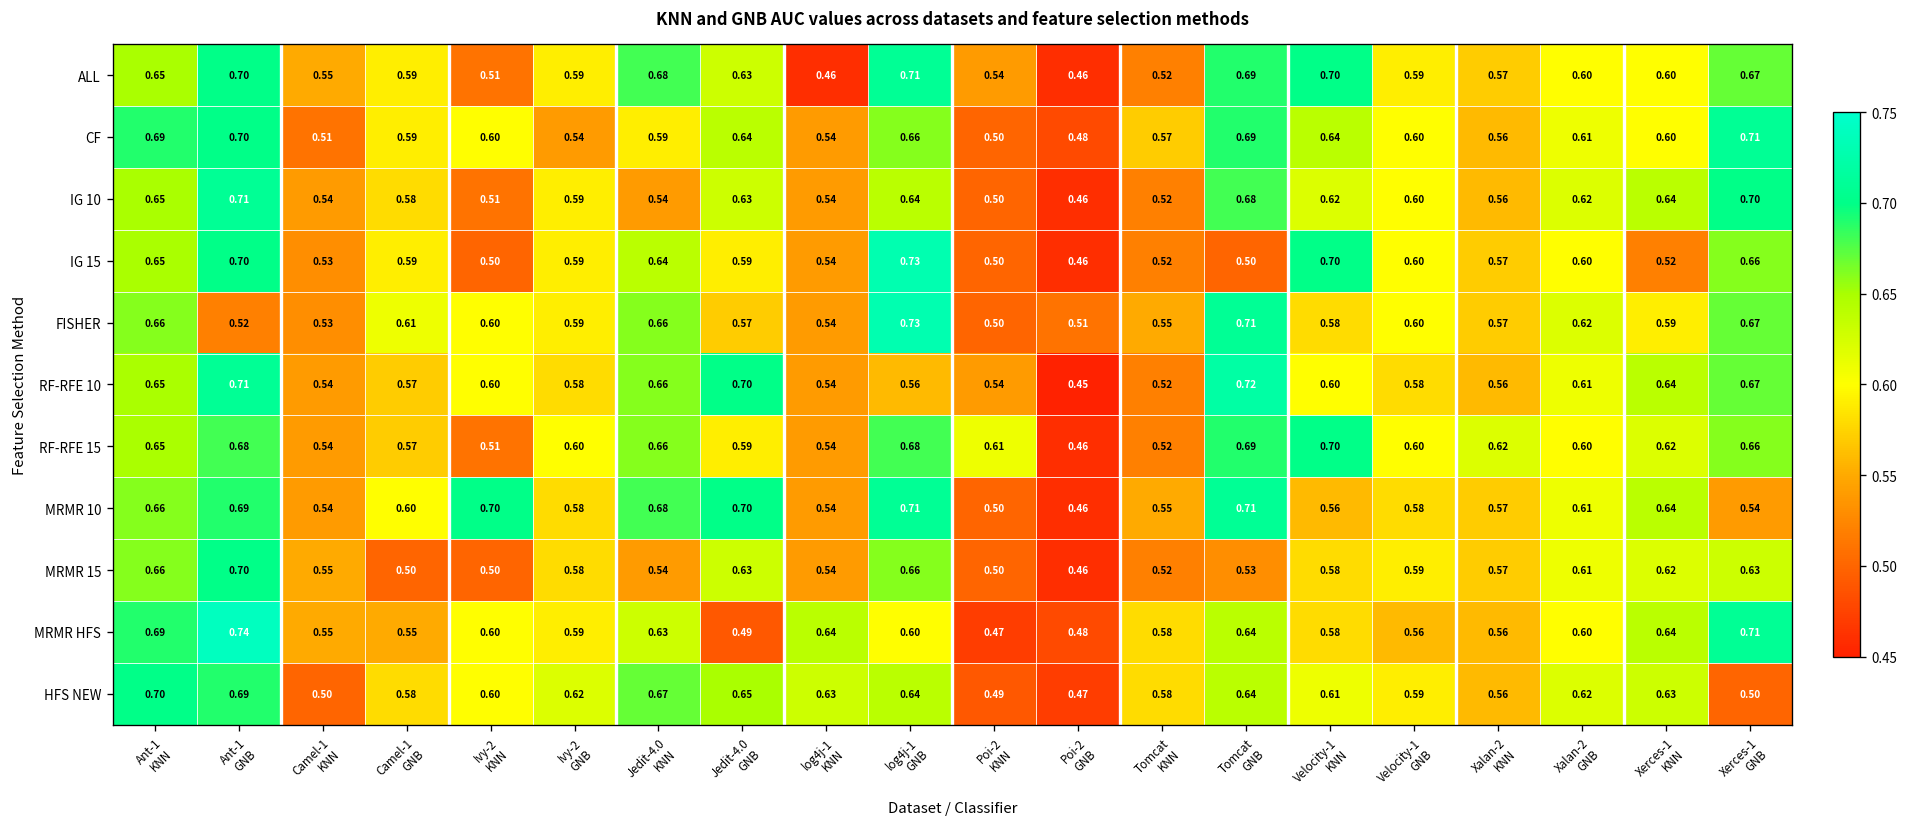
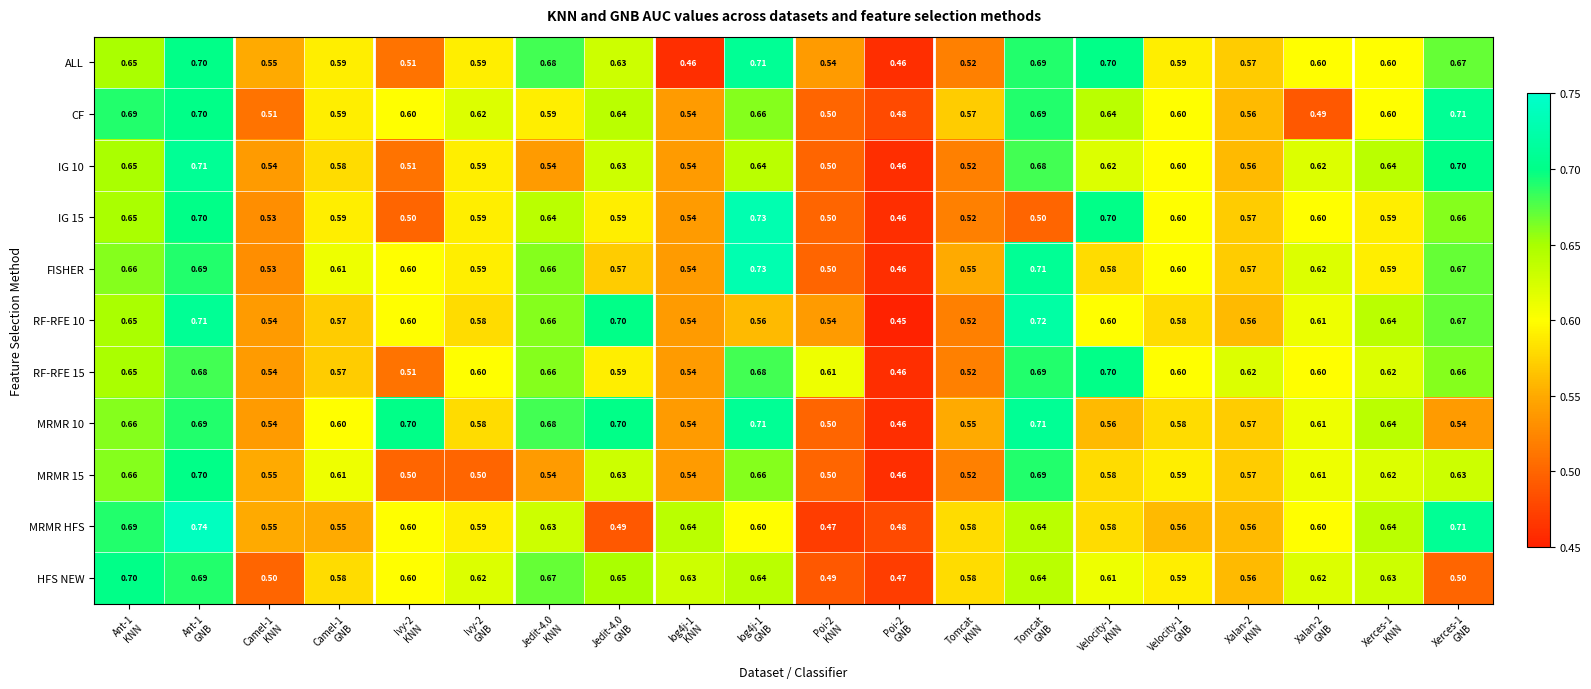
  {
    "CF": {
      "Ant-1 KNN": 0.69,
      "Ant-1 GNB": 0.70,
      "Camel-1 KNN": 0.51,
      "Camel-1 GNB": 0.59,
      "Ivy-2 KNN": 0.60,
-     "Ivy-2 GNB": 0.54,
+     "Ivy-2 GNB": 0.62,
      "Jedit-4.0 KNN": 0.59,
      "Jedit-4.0 GNB": 0.64,
      "log4j-1 KNN": 0.54,
      "log4j-1 GNB": 0.66,
      "Poi-2 KNN": 0.50,
      "Poi-2 GNB": 0.48,
      "Tomcat KNN": 0.57,
      "Tomcat GNB": 0.69,
      "Velocity-1 KNN": 0.64,
      "Velocity-1 GNB": 0.60,
      "Xalan-2 KNN": 0.56,
-     "Xalan-2 GNB": 0.61,
+     "Xalan-2 GNB": 0.49,
      "Xerces-1 KNN": 0.60,
      "Xerces-1 GNB": 0.71
    },
    "IG 15": {
      "Ant-1 KNN": 0.65,
      "Ant-1 GNB": 0.70,
      "Camel-1 KNN": 0.53,
      "Camel-1 GNB": 0.59,
      "Ivy-2 KNN": 0.50,
      "Ivy-2 GNB": 0.59,
      "Jedit-4.0 KNN": 0.64,
      "Jedit-4.0 GNB": 0.59,
      "log4j-1 KNN": 0.54,
      "log4j-1 GNB": 0.73,
      "Poi-2 KNN": 0.50,
      "Poi-2 GNB": 0.46,
      "Tomcat KNN": 0.52,
      "Tomcat GNB": 0.50,
      "Velocity-1 KNN": 0.70,
      "Velocity-1 GNB": 0.60,
      "Xalan-2 KNN": 0.57,
      "Xalan-2 GNB": 0.60,
-     "Xerces-1 KNN": 0.52,
+     "Xerces-1 KNN": 0.59,
      "Xerces-1 GNB": 0.66
    },
    "FISHER": {
      "Ant-1 KNN": 0.66,
-     "Ant-1 GNB": 0.52,
+     "Ant-1 GNB": 0.69,
      "Camel-1 KNN": 0.53,
      "Camel-1 GNB": 0.61,
      "Ivy-2 KNN": 0.60,
      "Ivy-2 GNB": 0.59,
      "Jedit-4.0 KNN": 0.66,
      "Jedit-4.0 GNB": 0.57,
      "log4j-1 KNN": 0.54,
      "log4j-1 GNB": 0.73,
      "Poi-2 KNN": 0.50,
-     "Poi-2 GNB": 0.51,
+     "Poi-2 GNB": 0.46,
      "Tomcat KNN": 0.55,
      "Tomcat GNB": 0.71,
      "Velocity-1 KNN": 0.58,
      "Velocity-1 GNB": 0.60,
      "Xalan-2 KNN": 0.57,
      "Xalan-2 GNB": 0.62,
      "Xerces-1 KNN": 0.59,
      "Xerces-1 GNB": 0.67
    },
    "MRMR 15": {
      "Ant-1 KNN": 0.66,
      "Ant-1 GNB": 0.70,
      "Camel-1 KNN": 0.55,
-     "Camel-1 GNB": 0.50,
+     "Camel-1 GNB": 0.61,
      "Ivy-2 KNN": 0.50,
-     "Ivy-2 GNB": 0.58,
+     "Ivy-2 GNB": 0.50,
      "Jedit-4.0 KNN": 0.54,
      "Jedit-4.0 GNB": 0.63,
      "log4j-1 KNN": 0.54,
      "log4j-1 GNB": 0.66,
      "Poi-2 KNN": 0.50,
      "Poi-2 GNB": 0.46,
      "Tomcat KNN": 0.52,
-     "Tomcat GNB": 0.53,
+     "Tomcat GNB": 0.69,
      "Velocity-1 KNN": 0.58,
      "Velocity-1 GNB": 0.59,
      "Xalan-2 KNN": 0.57,
      "Xalan-2 GNB": 0.61,
      "Xerces-1 KNN": 0.62,
      "Xerces-1 GNB": 0.63
    }
  }
